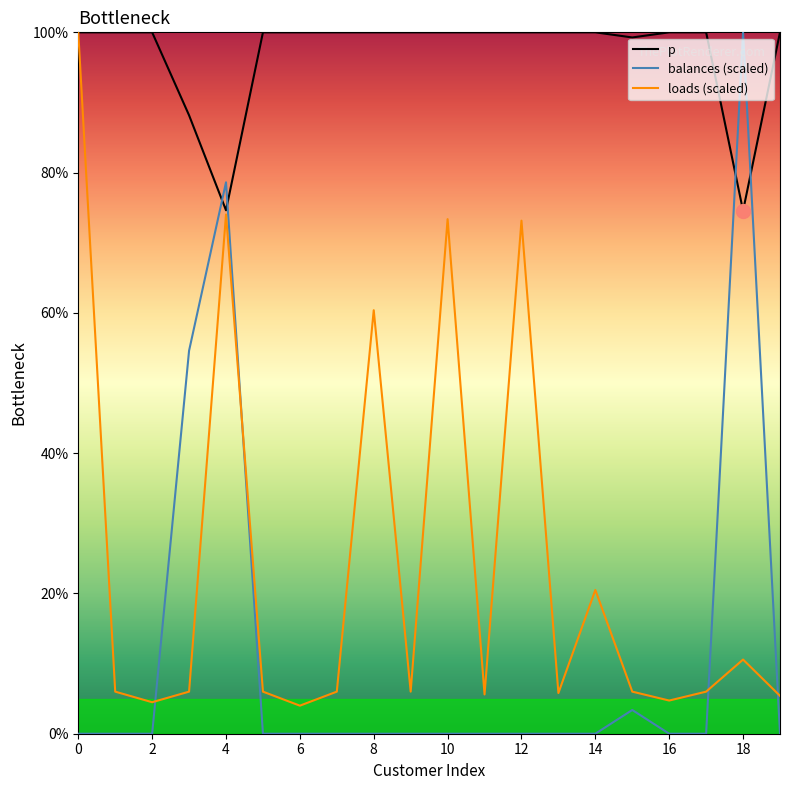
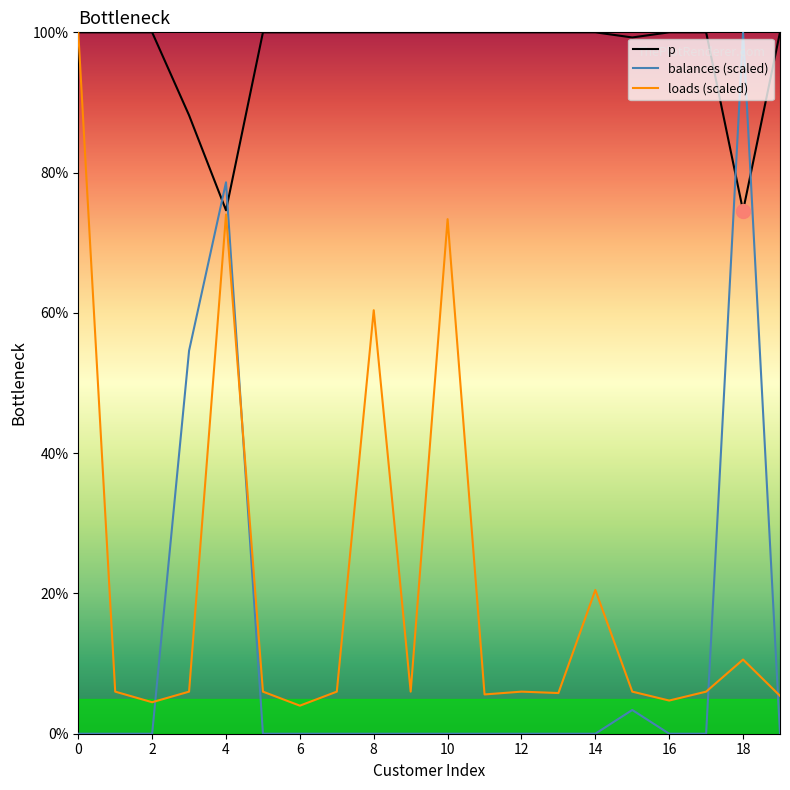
  {
    "p": {
      "2": "100%",
      "4": "75%",
      "6": "100%",
      "8": "100%",
      "10": "100%",
      "12": "100%",
      "14": "100%",
      "16": "100%"
    },
    "balances (scaled)": {
      "4": "79%",
      "18": "100%"
    },
    "loads (scaled)": {
      "4": "74%",
      "8": "60%",
      "10": "73%",
-     "12": "73%",
+     "12": "6%",
      "14": "20%",
      "18": "11%"
    }
  }
